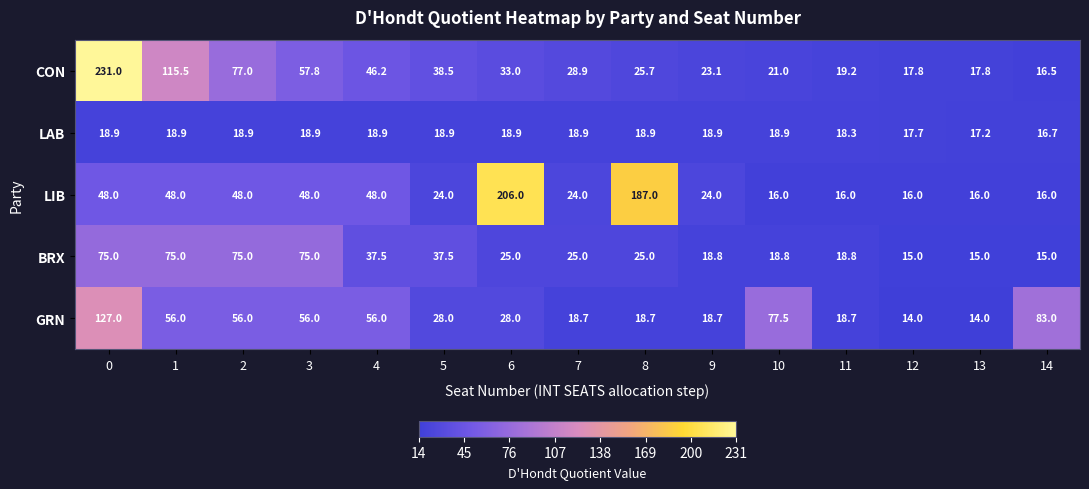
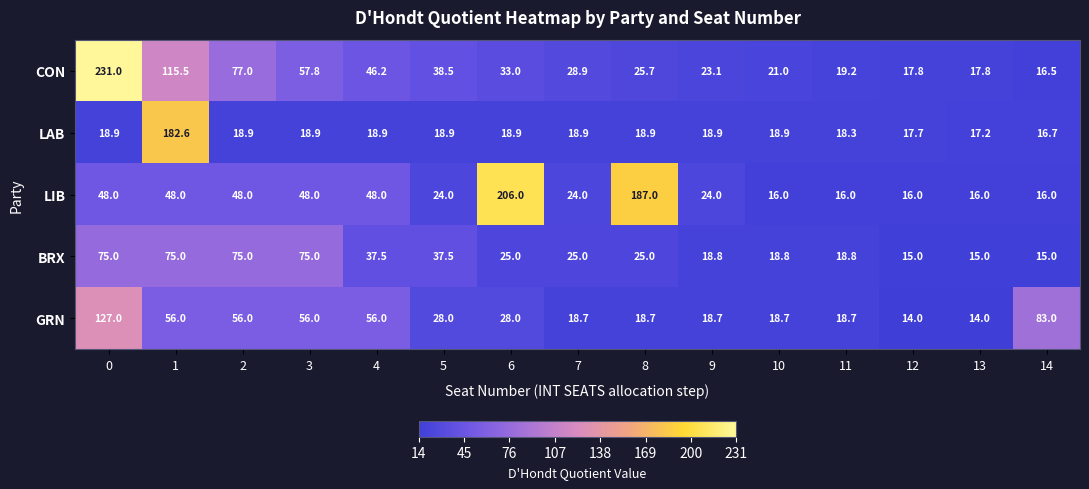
  {
    "CON": {
      "0": 231.0,
      "1": 115.5,
      "2": 77.0,
      "3": 57.8,
      "4": 46.2,
      "5": 38.5,
      "6": 33.0,
      "7": 28.9,
      "8": 25.7,
      "9": 23.1,
      "10": 21.0,
      "11": 19.2,
      "12": 17.8,
      "13": 17.8,
      "14": 16.5
    },
    "LAB": {
      "0": 18.9,
-     "1": 18.9,
+     "1": 182.6,
      "2": 18.9,
      "3": 18.9,
      "4": 18.9,
      "5": 18.9,
      "6": 18.9,
      "7": 18.9,
      "8": 18.9,
      "9": 18.9,
      "10": 18.9,
      "11": 18.3,
      "12": 17.7,
      "13": 17.2,
      "14": 16.7
    },
    "LIB": {
      "0": 48.0,
      "1": 48.0,
      "2": 48.0,
      "3": 48.0,
      "4": 48.0,
      "5": 24.0,
      "6": 206.0,
      "7": 24.0,
      "8": 187.0,
      "9": 24.0,
      "10": 16.0,
      "11": 16.0,
      "12": 16.0,
      "13": 16.0,
      "14": 16.0
    },
    "BRX": {
      "0": 75.0,
      "1": 75.0,
      "2": 75.0,
      "3": 75.0,
      "4": 37.5,
      "5": 37.5,
      "6": 25.0,
      "7": 25.0,
      "8": 25.0,
      "9": 18.8,
      "10": 18.8,
      "11": 18.8,
      "12": 15.0,
      "13": 15.0,
      "14": 15.0
    },
    "GRN": {
      "0": 127.0,
      "1": 56.0,
      "2": 56.0,
      "3": 56.0,
      "4": 56.0,
      "5": 28.0,
      "6": 28.0,
      "7": 18.7,
      "8": 18.7,
      "9": 18.7,
-     "10": 77.5,
+     "10": 18.7,
      "11": 18.7,
      "12": 14.0,
      "13": 14.0,
      "14": 83.0
    }
  }
